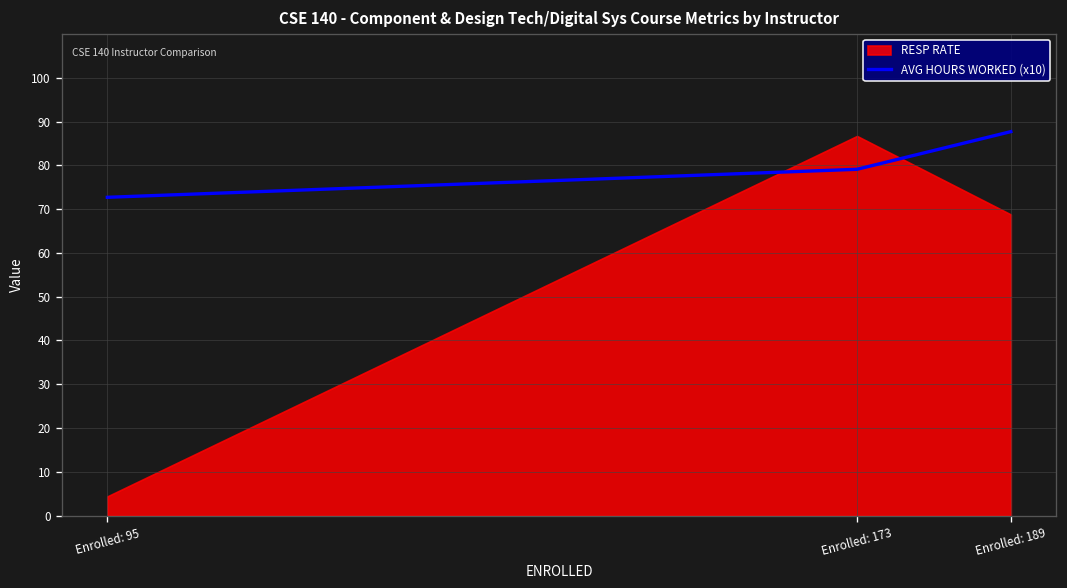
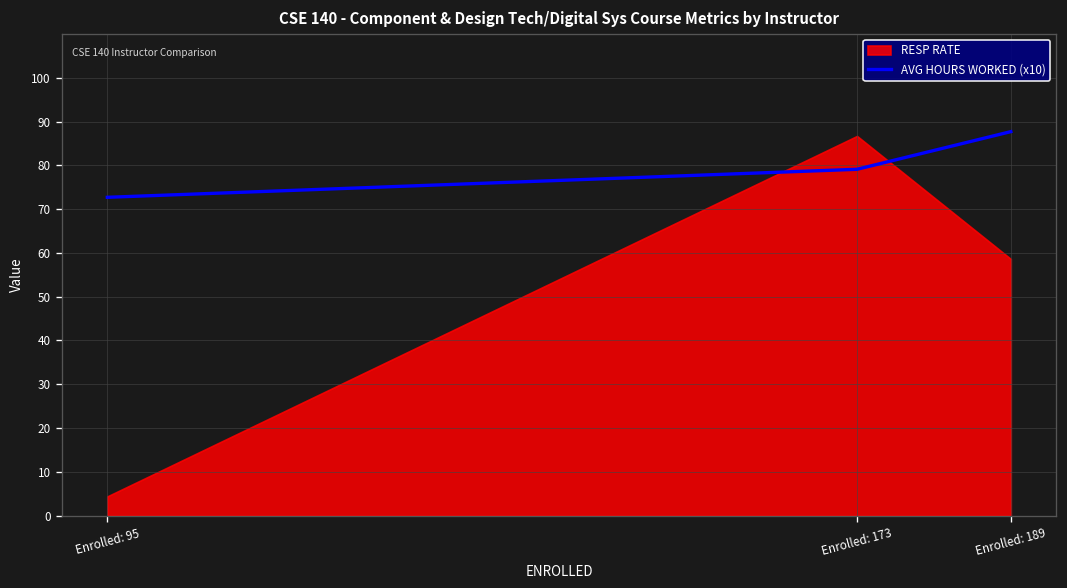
  {
    "AVG HOURS WORKED (x10)": {
      "Enrolled: 95": 73,
      "Enrolled: 173": 79,
      "Enrolled: 189": 88
    },
    "RESP RATE": {
      "Enrolled: 95": 4,
      "Enrolled: 173": 87,
-     "Enrolled: 189": 69
+     "Enrolled: 189": 59
    }
  }
